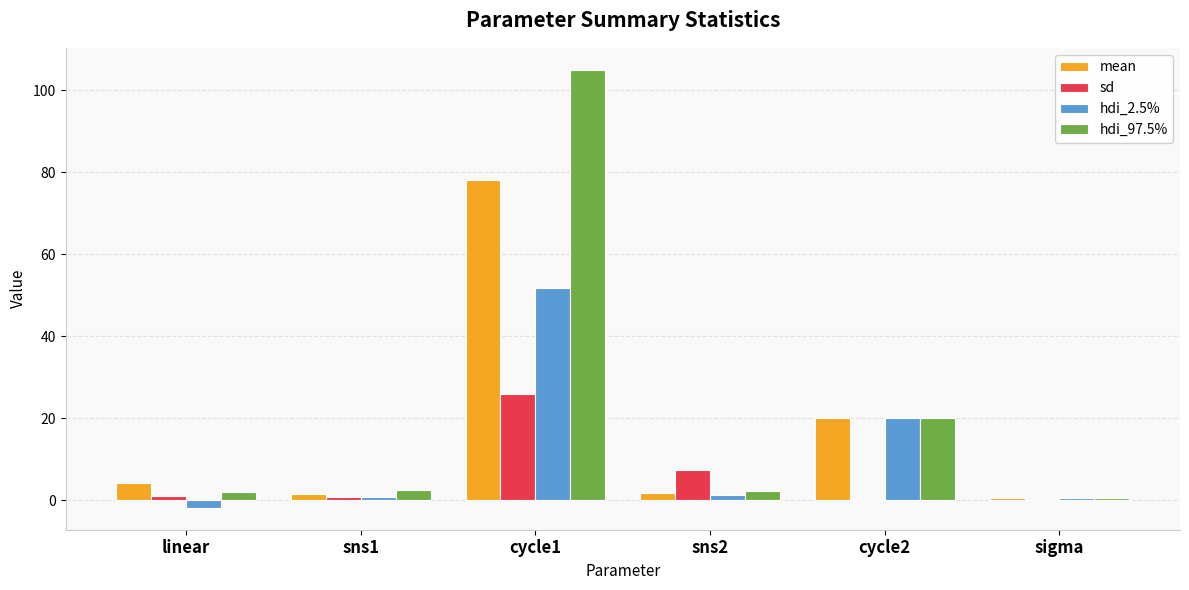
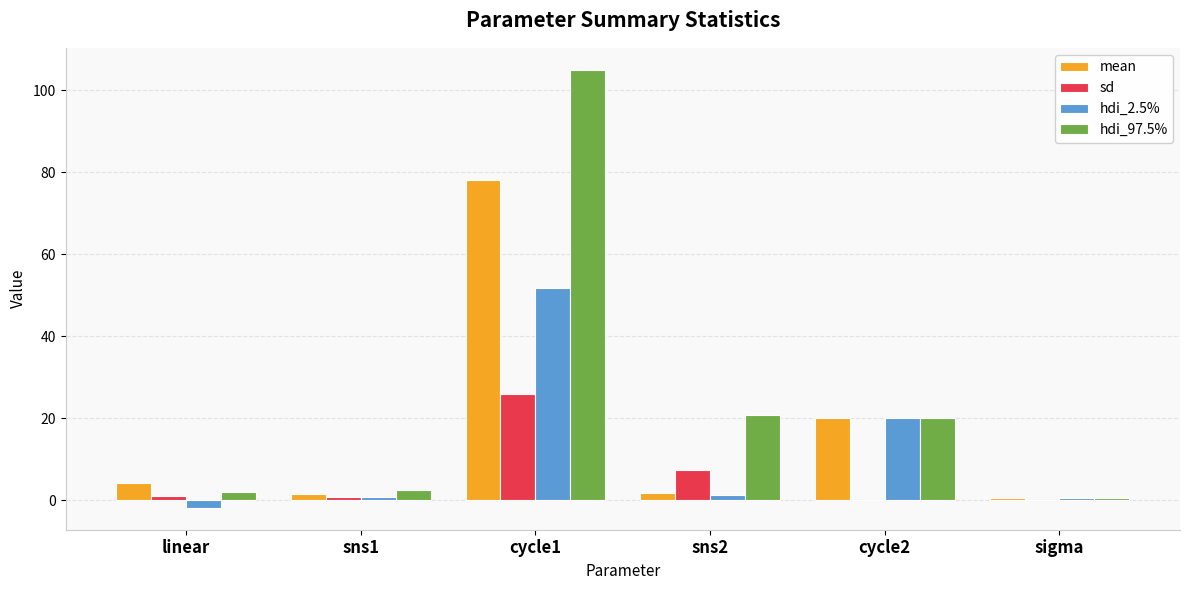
  {
    "mean": {
      "linear": 4,
      "sns1": 1,
      "cycle1": 78,
      "sns2": 2,
      "cycle2": 20
    },
    "sd": {
      "linear": 1,
      "sns1": 1,
      "cycle1": 26,
      "sns2": 7
    },
    "hdi_2.5%": {
      "linear": -2,
      "sns1": 1,
      "cycle1": 52,
      "sns2": 1,
      "cycle2": 20
    },
    "hdi_97.5%": {
      "linear": 2,
      "sns1": 3,
      "cycle1": 105,
-     "sns2": 2,
+     "sns2": 21,
      "cycle2": 20
    }
  }
